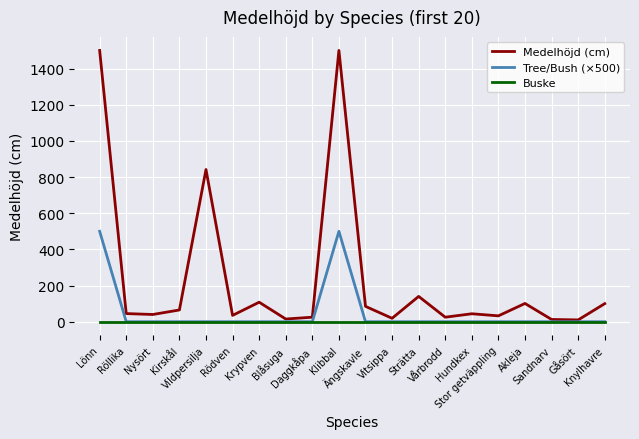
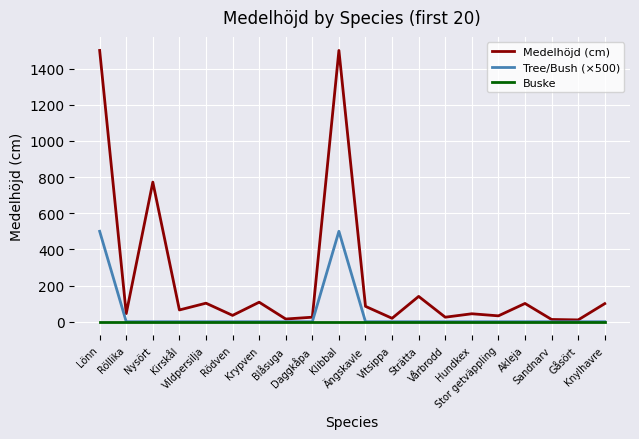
  {
    "Medelhöjd (cm)": {
      "Lönn": 1500,
      "Röllika": 50,
-     "Nysört": 40,
+     "Nysört": 770,
      "Kirskål": 70,
-     "Vildpersilja": 840,
+     "Vildpersilja": 100,
      "Rödven": 40,
      "Krypven": 110,
      "Blåsuga": 20,
      "Daggkåpa": 30,
      "Klibbal": 1500,
      "Ängskavle": 90,
      "Vitsippa": 20,
      "Strätta": 140,
      "Vårbrodd": 30,
      "Hundkex": 40,
      "Stor getväppling": 30,
      "Akleja": 100,
      "Knylhavre": 100
    },
    "Tree/Bush (×500)": {
      "Lönn": 500,
      "Klibbal": 500
    },
    "Buske": {
      "Lönn": 0,
      "Klibbal": 0
    }
  }
